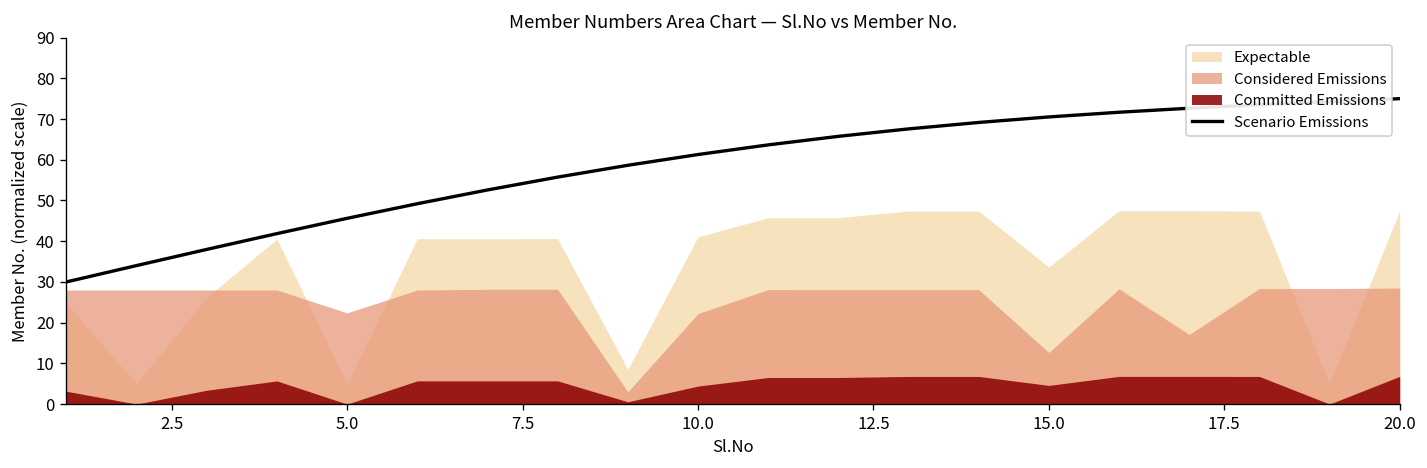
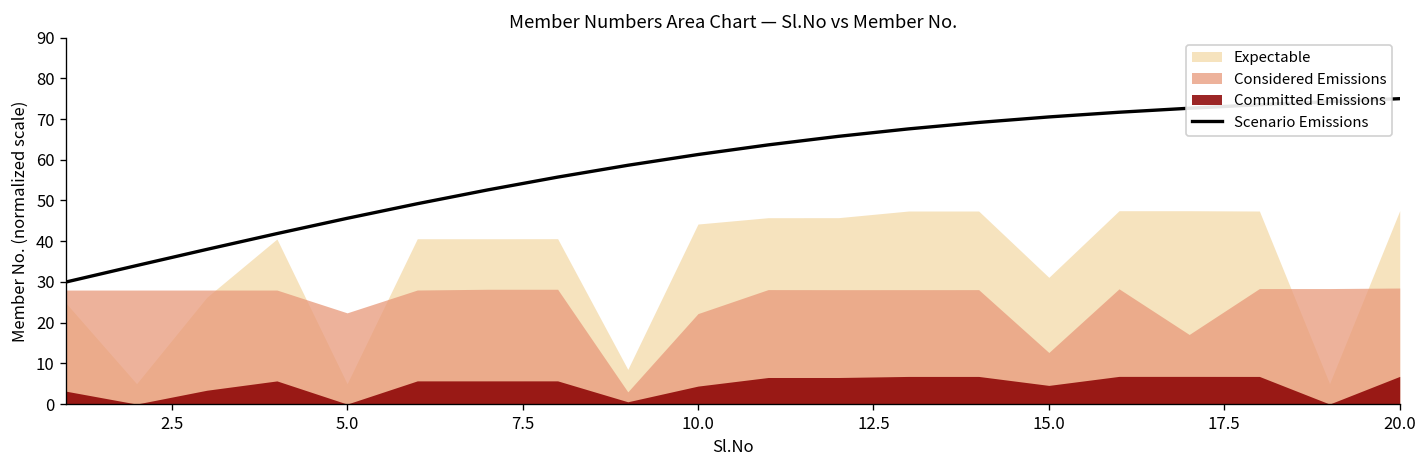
  {
    "Scenario Emissions": {
      "5.0": 46,
      "10.0": 61,
      "15.0": 71,
      "20.0": 75
    },
    "Expectable": {
      "5.0": 5,
-     "10.0": 41,
-     "15.0": 34,
+     "10.0": 44,
+     "15.0": 31,
      "20.0": 48
    },
    "Considered Emissions": {
      "5.0": 22,
      "10.0": 22,
      "15.0": 13,
      "20.0": 29
    },
    "Committed Emissions": {
      "5.0": 0,
      "10.0": 4,
      "15.0": 5,
      "20.0": 7
    }
  }
